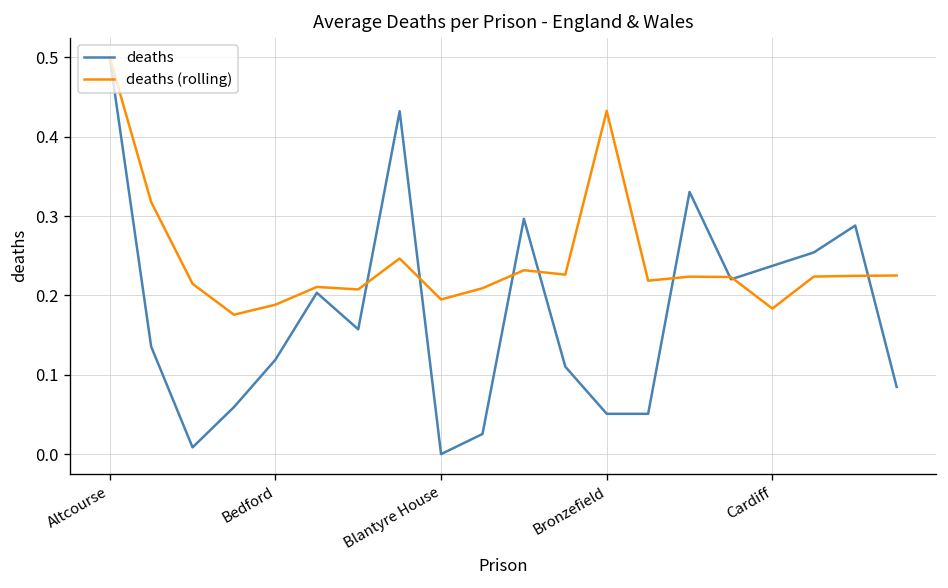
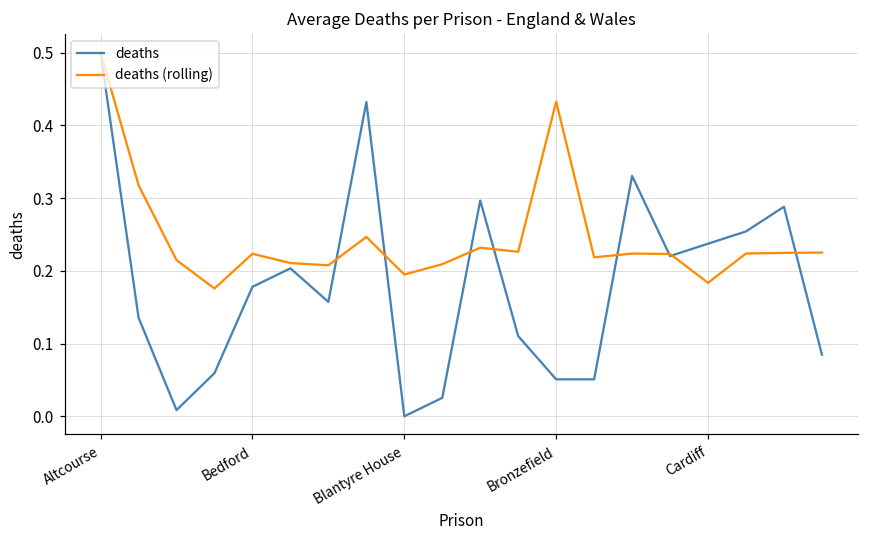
  {
    "deaths": {
-     "Bedford": 0.12,
+     "Bedford": 0.18,
      "Blantyre House": 0.00,
      "Bronzefield": 0.05,
      "Cardiff": 0.24
    },
    "deaths (rolling)": {
-     "Bedford": 0.19,
+     "Bedford": 0.22,
      "Blantyre House": 0.19,
      "Bronzefield": 0.43,
      "Cardiff": 0.18
    }
  }
